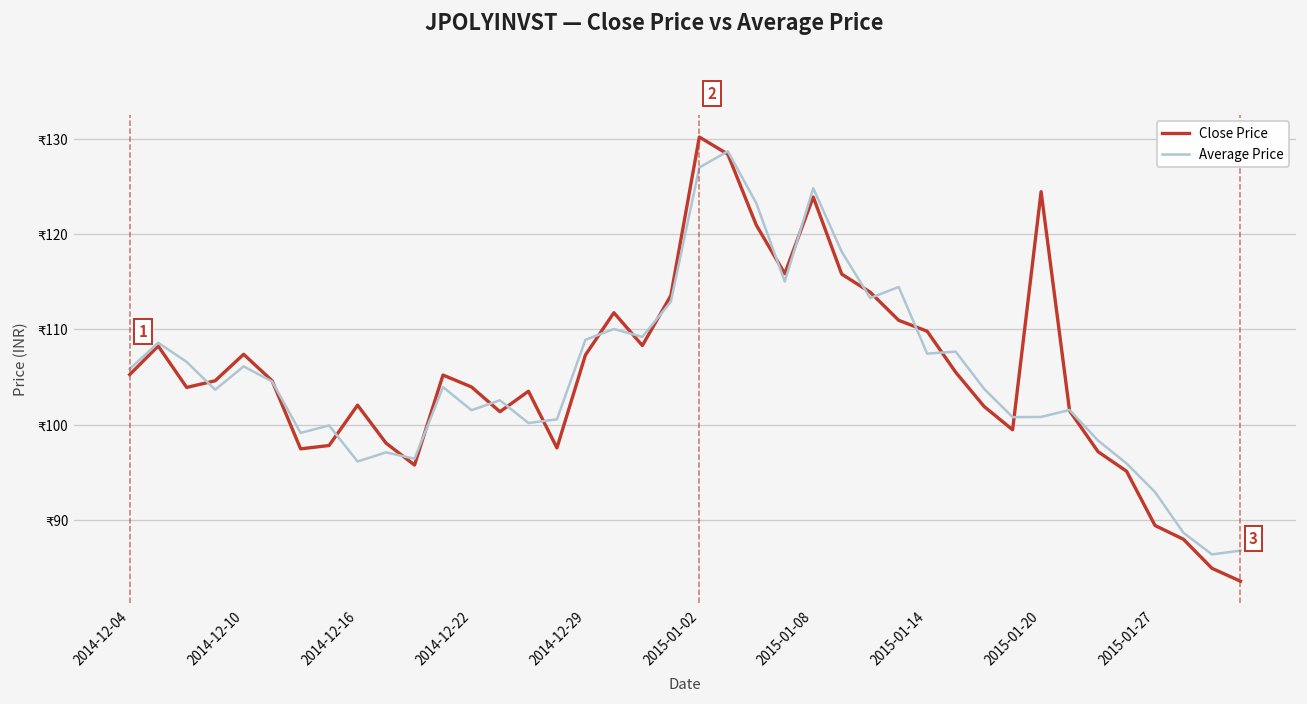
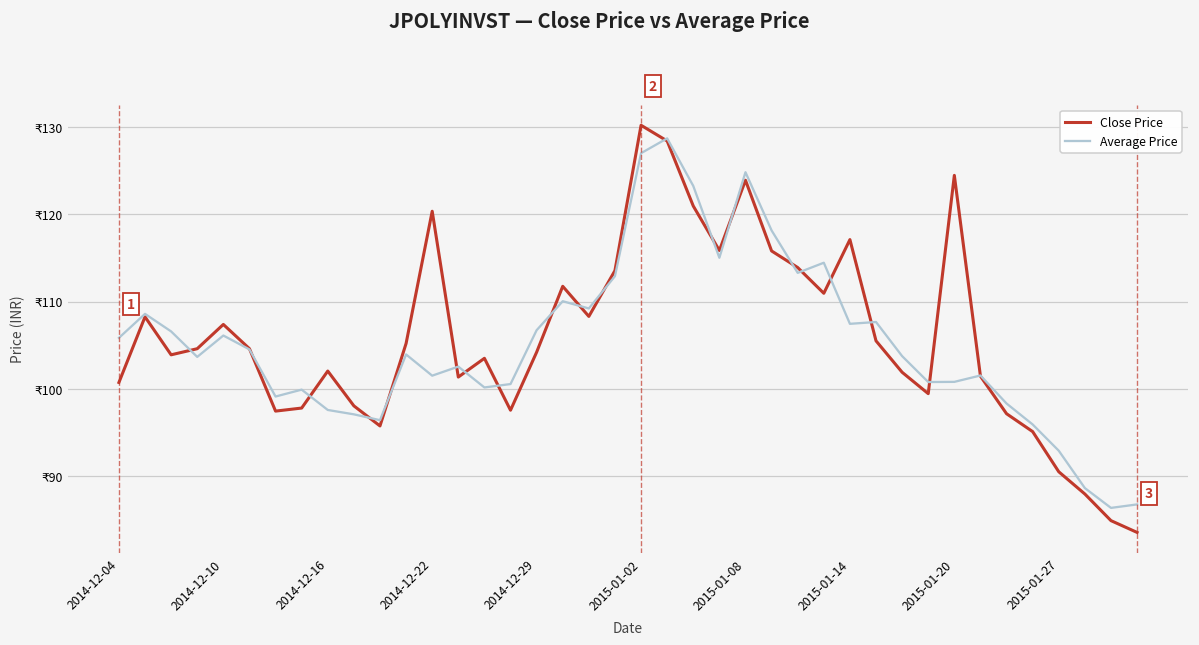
  {
    "Close Price": {
-     "2014-12-04": "₹105",
+     "2014-12-04": "₹101",
      "2014-12-10": "₹107",
      "2014-12-16": "₹102",
-     "2014-12-22": "₹104",
-     "2014-12-29": "₹107",
+     "2014-12-22": "₹120",
+     "2014-12-29": "₹104",
      "2015-01-02": "₹130",
      "2015-01-08": "₹124",
-     "2015-01-14": "₹110",
+     "2015-01-14": "₹117",
      "2015-01-20": "₹124",
-     "2015-01-27": "₹89"
+     "2015-01-27": "₹91"
    },
    "Average Price": {
      "2014-12-04": "₹106",
      "2014-12-10": "₹106",
-     "2014-12-16": "₹96",
+     "2014-12-16": "₹98",
      "2014-12-22": "₹102",
-     "2014-12-29": "₹109",
+     "2014-12-29": "₹107",
      "2015-01-02": "₹127",
      "2015-01-08": "₹125",
      "2015-01-14": "₹107",
      "2015-01-20": "₹101",
      "2015-01-27": "₹93"
    }
  }
